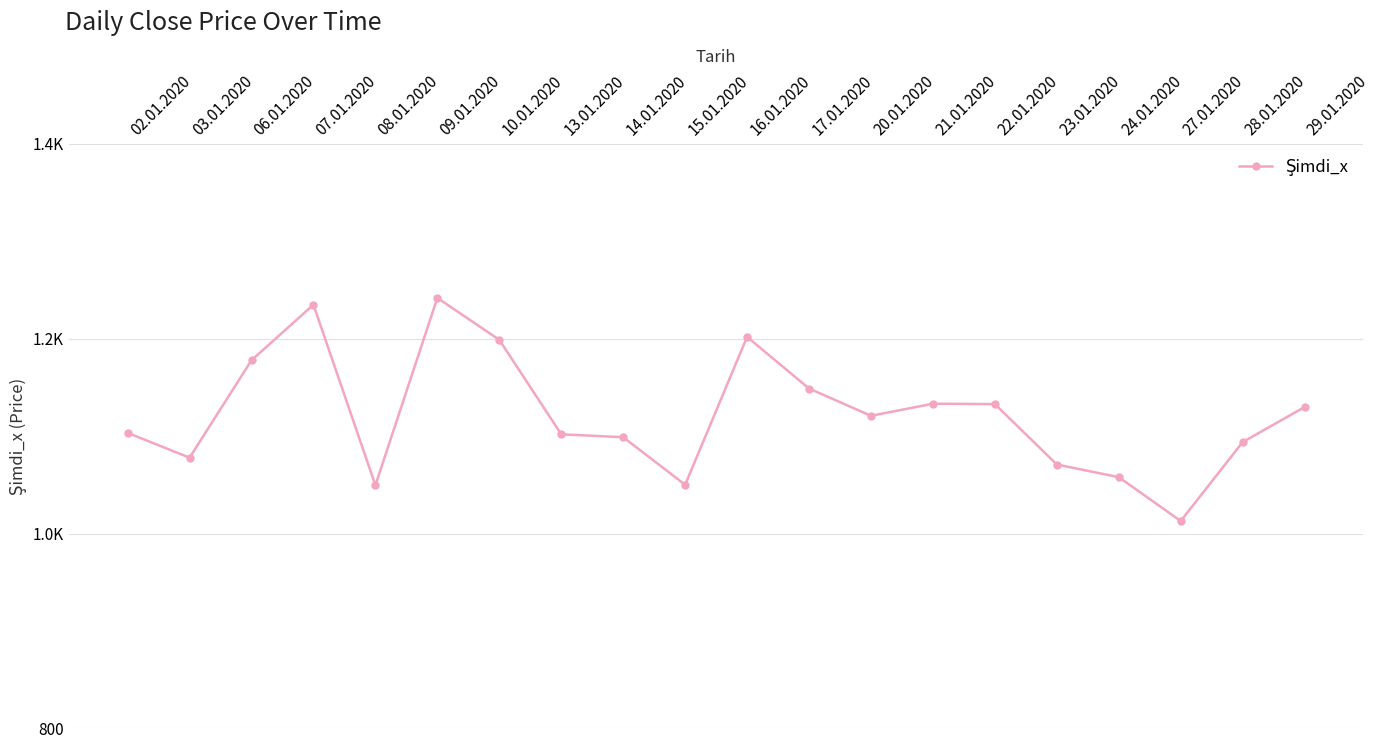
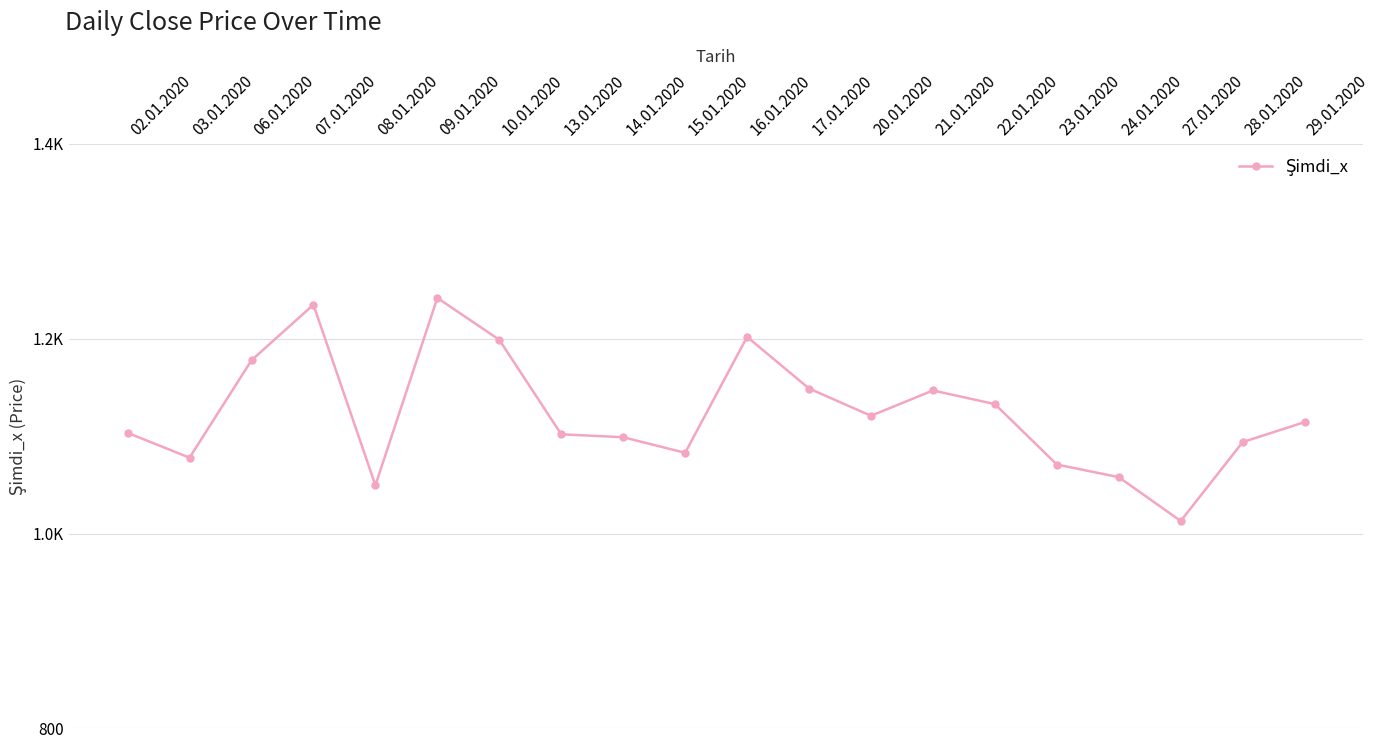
  {
    "02.01.2020": 1100,
    "03.01.2020": 1080,
    "06.01.2020": 1180,
    "07.01.2020": 1240,
    "08.01.2020": 1050,
    "09.01.2020": 1240,
    "10.01.2020": 1200,
    "13.01.2020": 1100,
    "14.01.2020": 1100,
-   "15.01.2020": 1050,
+   "15.01.2020": 1080,
    "16.01.2020": 1200,
    "17.01.2020": 1150,
    "20.01.2020": 1120,
-   "21.01.2020": 1130,
+   "21.01.2020": 1150,
    "22.01.2020": 1130,
    "23.01.2020": 1070,
    "24.01.2020": 1060,
    "27.01.2020": 1010,
    "28.01.2020": 1090,
-   "29.01.2020": 1130
+   "29.01.2020": 1110
  }
